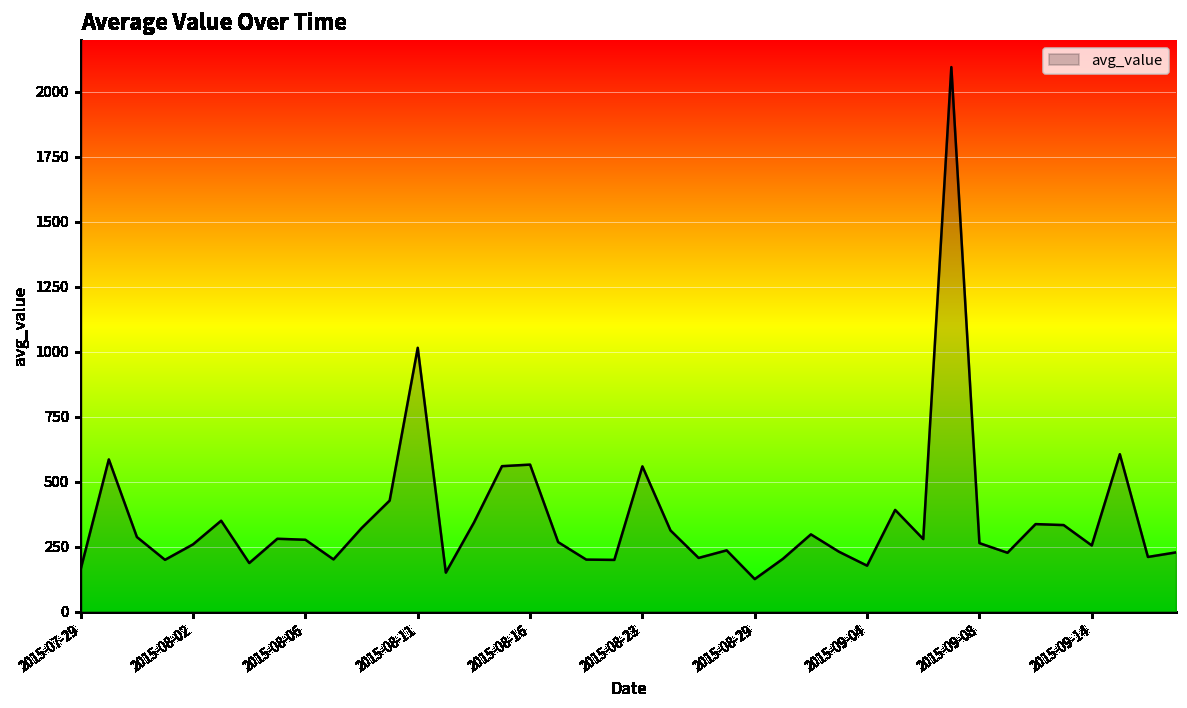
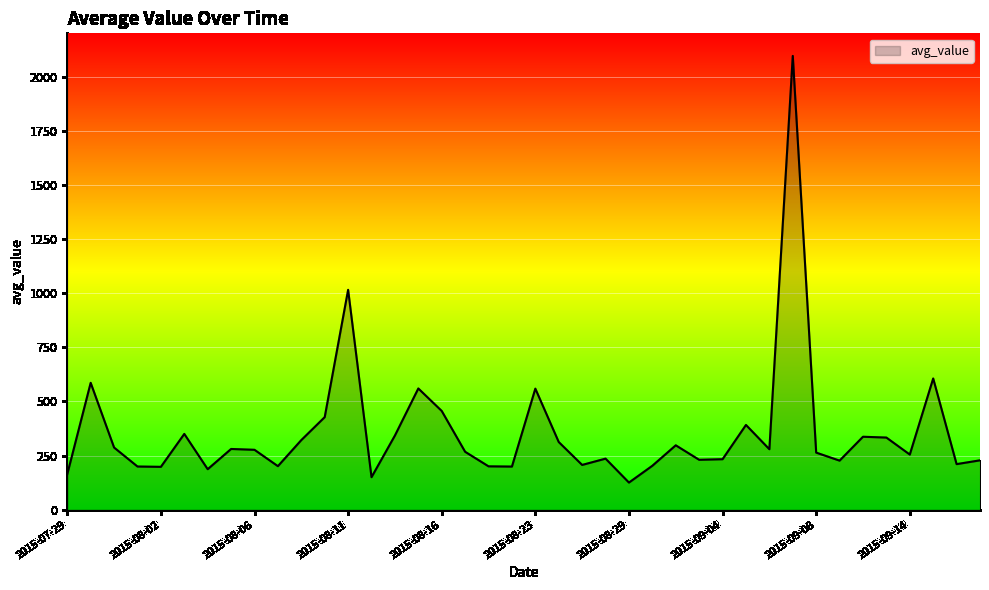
  {
    "2015-07-29": 160,
-   "2015-08-02": 260,
+   "2015-08-02": 200,
    "2015-08-06": 280,
    "2015-08-11": 1020,
-   "2015-08-16": 570,
+   "2015-08-16": 460,
    "2015-08-23": 560,
    "2015-08-29": 130,
-   "2015-09-04": 180,
+   "2015-09-04": 230,
    "2015-09-08": 260,
    "2015-09-14": 250
  }
